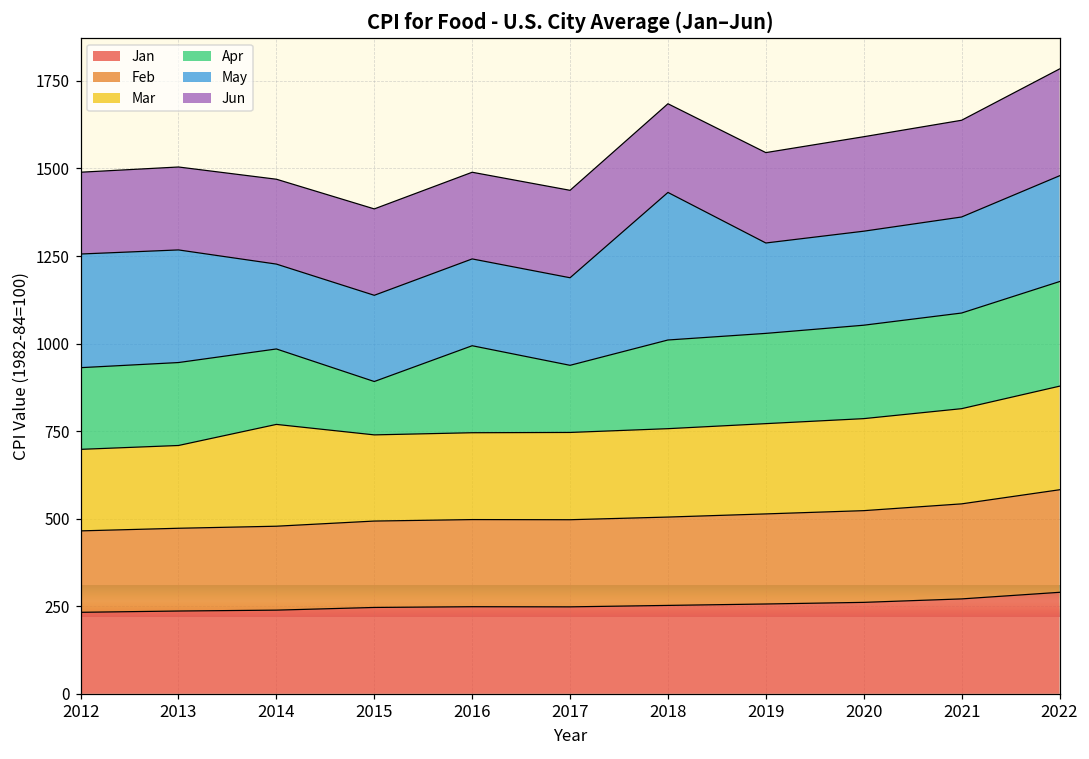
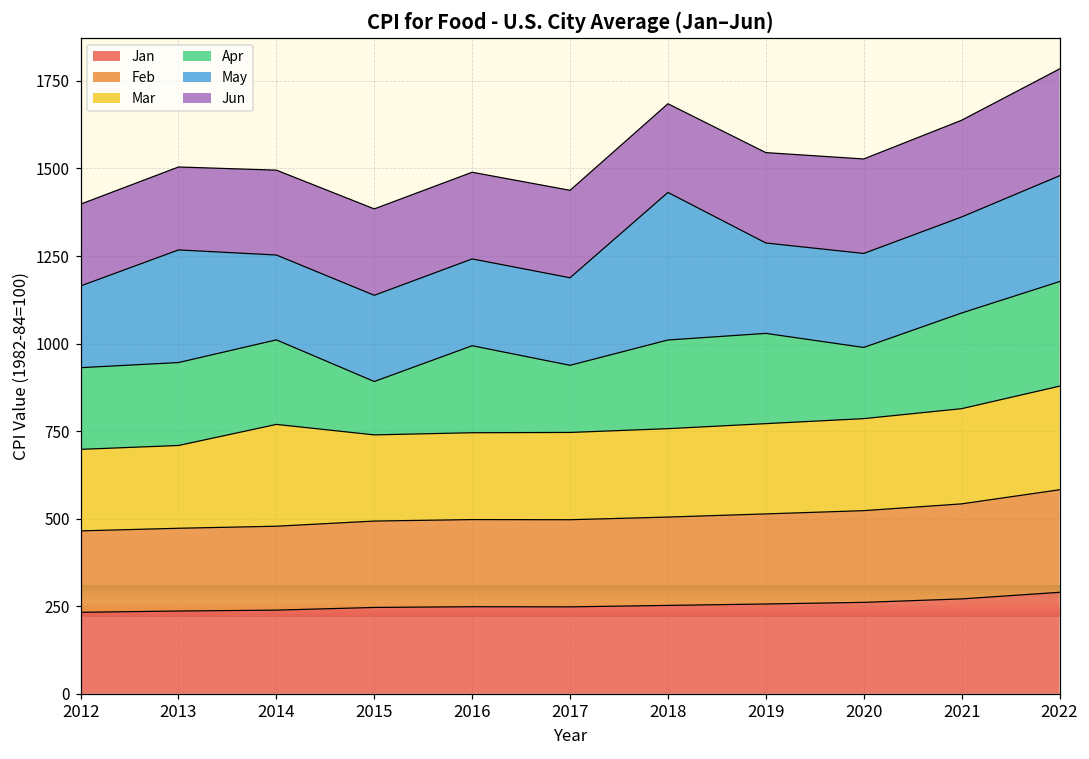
  {
    "Mar": {
      "2012": 230,
      "2013": 240,
      "2014": 290,
      "2015": 250,
      "2016": 250,
      "2017": 250,
      "2018": 250,
      "2019": 260,
      "2020": 260,
      "2021": 270,
      "2022": 300
    },
    "Apr": {
      "2012": 230,
      "2013": 240,
-     "2014": 220,
+     "2014": 240,
      "2015": 150,
      "2016": 250,
      "2017": 190,
      "2018": 250,
      "2019": 260,
-     "2020": 270,
+     "2020": 200,
      "2021": 270,
      "2022": 300
    },
    "May": {
-     "2012": 320,
+     "2012": 230,
      "2013": 320,
      "2014": 240,
      "2015": 250,
      "2016": 250,
      "2017": 250,
      "2018": 420,
      "2019": 260,
      "2020": 270,
      "2021": 270,
      "2022": 300
    },
    "Jun": {
      "2012": 230,
      "2013": 240,
      "2014": 240,
      "2015": 250,
      "2016": 250,
      "2017": 250,
      "2018": 250,
      "2019": 260,
      "2020": 270,
      "2021": 280,
      "2022": 310
    }
  }
